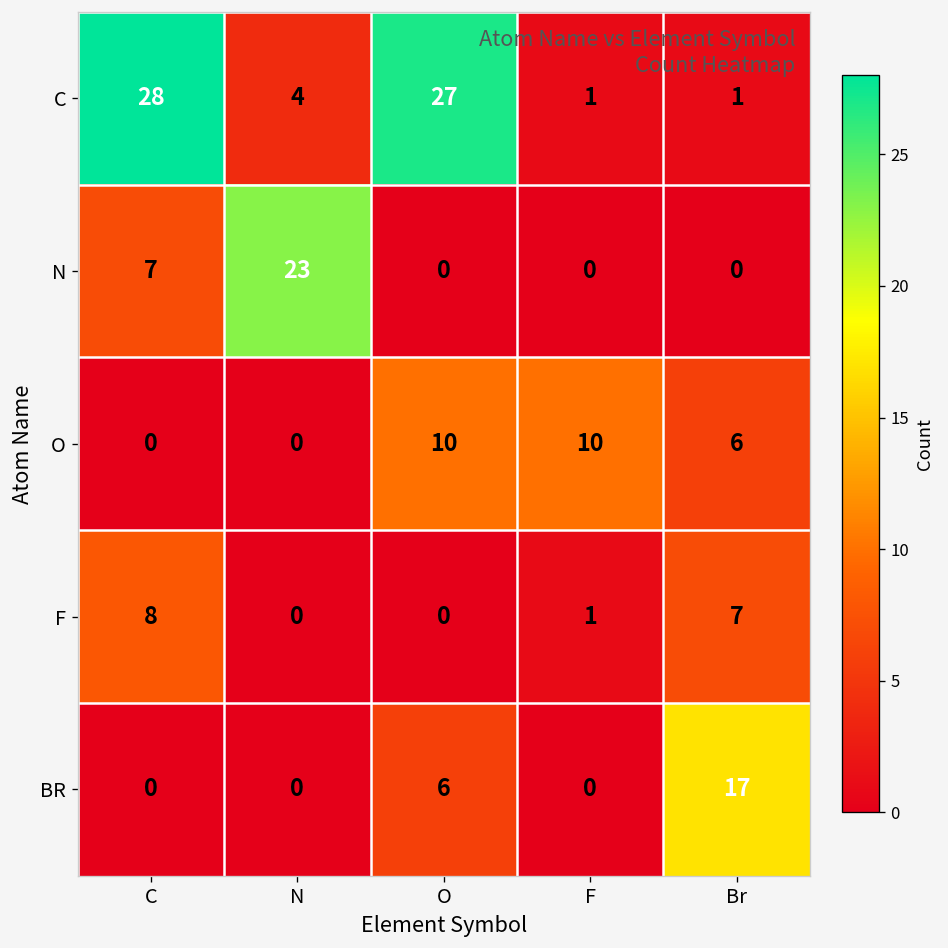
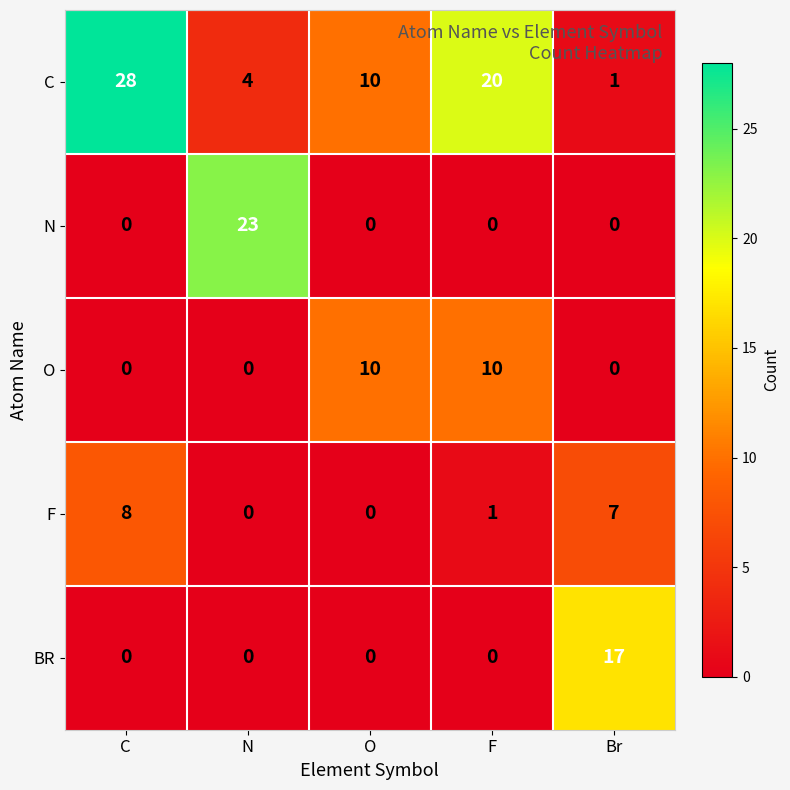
  {
    "C": {
      "C": 28,
      "N": 4,
-     "O": 27,
-     "F": 1,
+     "O": 10,
+     "F": 20,
      "Br": 1
    },
    "N": {
-     "C": 7,
+     "C": 0,
      "N": 23,
      "O": 0,
      "F": 0,
      "Br": 0
    },
    "O": {
      "C": 0,
      "N": 0,
      "O": 10,
      "F": 10,
-     "Br": 6
+     "Br": 0
    },
    "F": {
      "C": 8,
      "N": 0,
      "O": 0,
      "F": 1,
      "Br": 7
    },
    "BR": {
      "C": 0,
      "N": 0,
-     "O": 6,
+     "O": 0,
      "F": 0,
      "Br": 17
    }
  }
